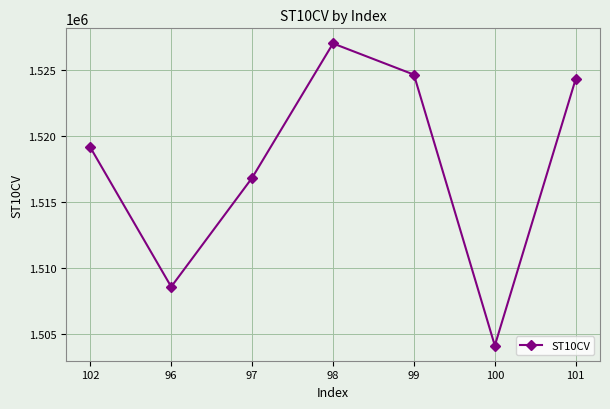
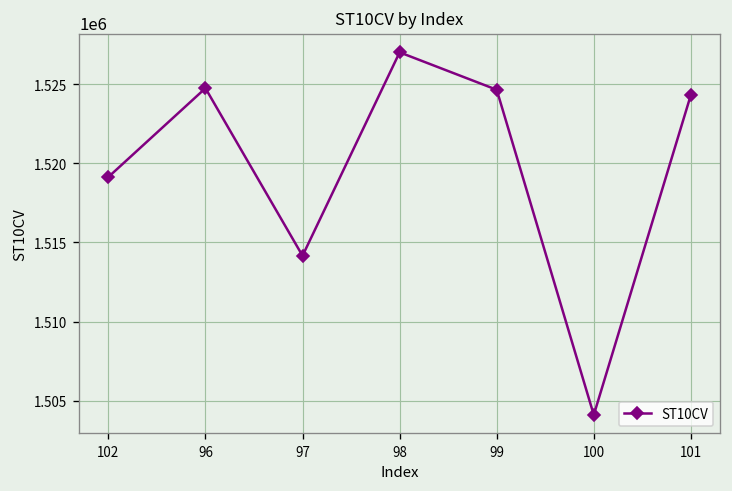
  {
    "102": 1519100,
-   "96": 1508600,
-   "97": 1516800,
+   "96": 1524800,
+   "97": 1514200,
    "98": 1527000,
    "99": 1524700,
    "100": 1504100,
    "101": 1524300
  }
